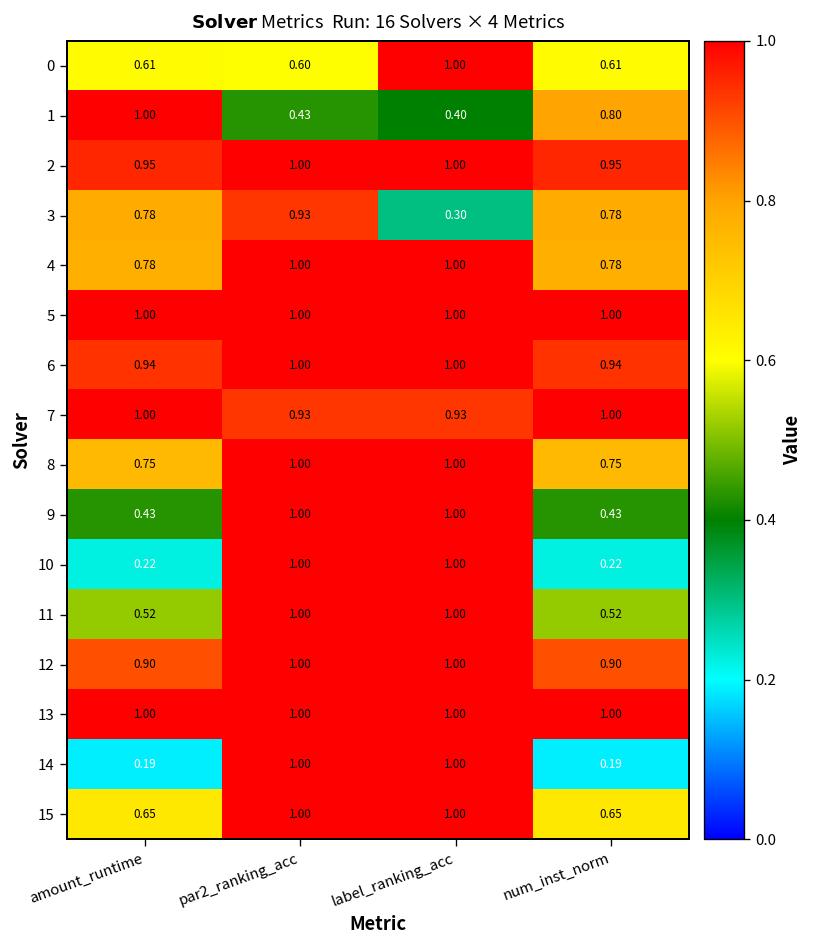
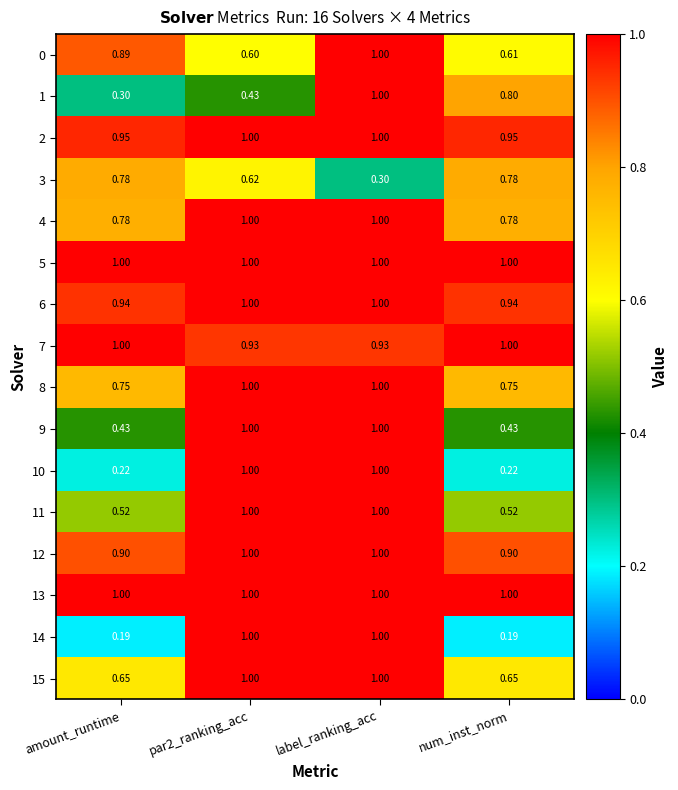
  {
    "0": {
-     "amount_runtime": 0.61,
+     "amount_runtime": 0.89,
      "par2_ranking_acc": 0.60,
      "label_ranking_acc": 1.00,
      "num_inst_norm": 0.61
    },
    "1": {
-     "amount_runtime": 1.00,
+     "amount_runtime": 0.30,
      "par2_ranking_acc": 0.43,
-     "label_ranking_acc": 0.40,
+     "label_ranking_acc": 1.00,
      "num_inst_norm": 0.80
    },
    "2": {
      "amount_runtime": 0.95,
      "par2_ranking_acc": 1.00,
      "label_ranking_acc": 1.00,
      "num_inst_norm": 0.95
    },
    "3": {
      "amount_runtime": 0.78,
-     "par2_ranking_acc": 0.93,
+     "par2_ranking_acc": 0.62,
      "label_ranking_acc": 0.30,
      "num_inst_norm": 0.78
    },
    "4": {
      "amount_runtime": 0.78,
      "par2_ranking_acc": 1.00,
      "label_ranking_acc": 1.00,
      "num_inst_norm": 0.78
    },
    "5": {
      "amount_runtime": 1.00,
      "par2_ranking_acc": 1.00,
      "label_ranking_acc": 1.00,
      "num_inst_norm": 1.00
    },
    "6": {
      "amount_runtime": 0.94,
      "par2_ranking_acc": 1.00,
      "label_ranking_acc": 1.00,
      "num_inst_norm": 0.94
    },
    "7": {
      "amount_runtime": 1.00,
      "par2_ranking_acc": 0.93,
      "label_ranking_acc": 0.93,
      "num_inst_norm": 1.00
    },
    "8": {
      "amount_runtime": 0.75,
      "par2_ranking_acc": 1.00,
      "label_ranking_acc": 1.00,
      "num_inst_norm": 0.75
    },
    "9": {
      "amount_runtime": 0.43,
      "par2_ranking_acc": 1.00,
      "label_ranking_acc": 1.00,
      "num_inst_norm": 0.43
    },
    "10": {
      "amount_runtime": 0.22,
      "par2_ranking_acc": 1.00,
      "label_ranking_acc": 1.00,
      "num_inst_norm": 0.22
    },
    "11": {
      "amount_runtime": 0.52,
      "par2_ranking_acc": 1.00,
      "label_ranking_acc": 1.00,
      "num_inst_norm": 0.52
    },
    "12": {
      "amount_runtime": 0.90,
      "par2_ranking_acc": 1.00,
      "label_ranking_acc": 1.00,
      "num_inst_norm": 0.90
    },
    "13": {
      "amount_runtime": 1.00,
      "par2_ranking_acc": 1.00,
      "label_ranking_acc": 1.00,
      "num_inst_norm": 1.00
    },
    "14": {
      "amount_runtime": 0.19,
      "par2_ranking_acc": 1.00,
      "label_ranking_acc": 1.00,
      "num_inst_norm": 0.19
    },
    "15": {
      "amount_runtime": 0.65,
      "par2_ranking_acc": 1.00,
      "label_ranking_acc": 1.00,
      "num_inst_norm": 0.65
    }
  }
